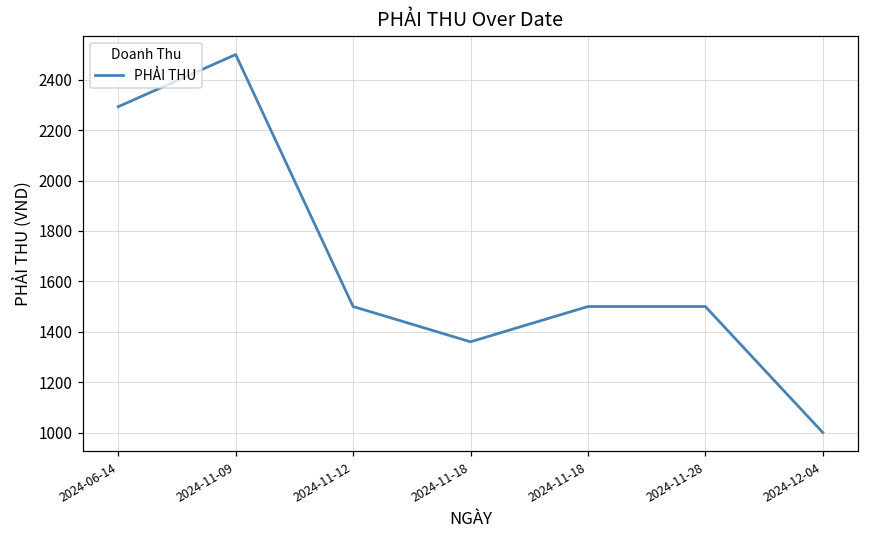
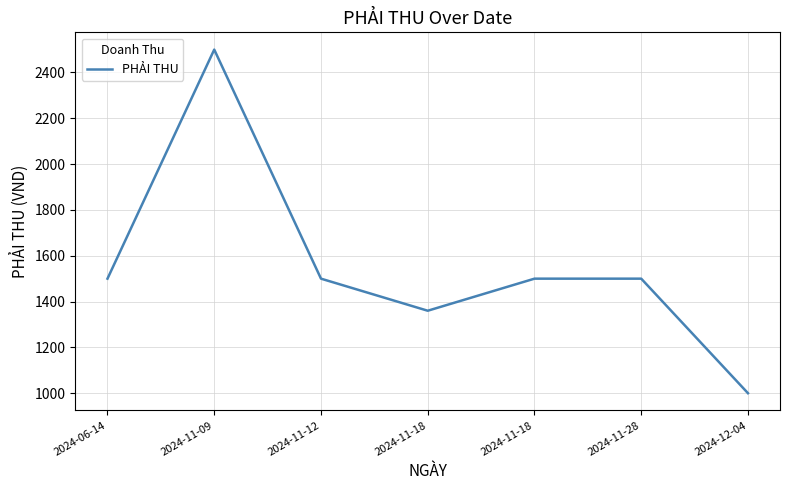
  {
-   "2024-06-14": 2290,
+   "2024-06-14": 1500,
    "2024-11-09": 2500,
    "2024-11-12": 1500,
    "2024-11-28": 1500,
    "2024-12-04": 1000
  }
